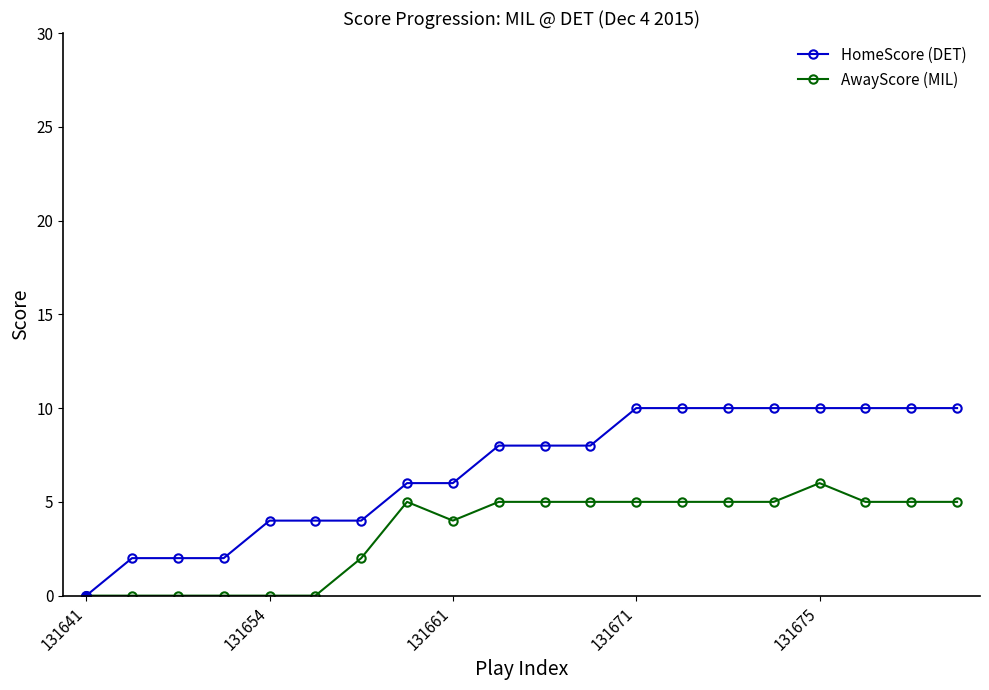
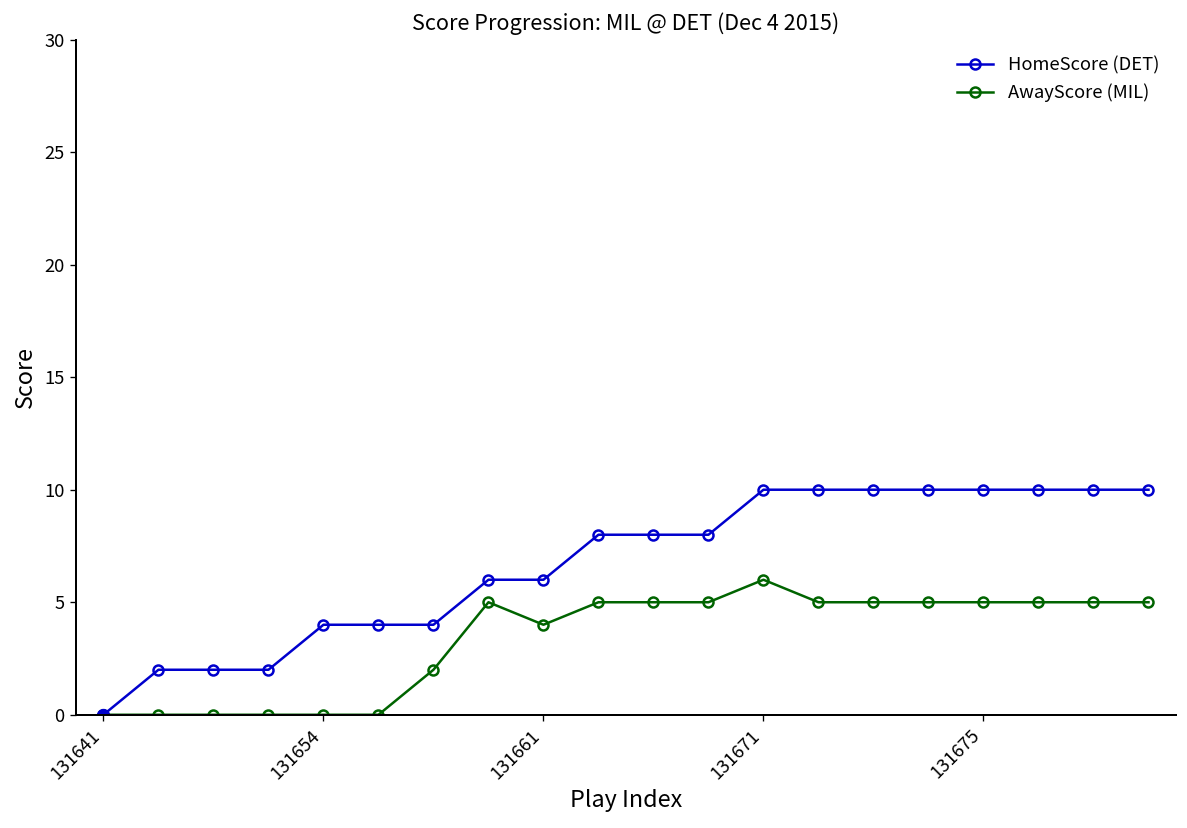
  {
    "AwayScore (MIL)": {
      "131654": 0,
      "131661": 4,
-     "131671": 5,
-     "131675": 6
+     "131671": 6,
+     "131675": 5
    }
  }
